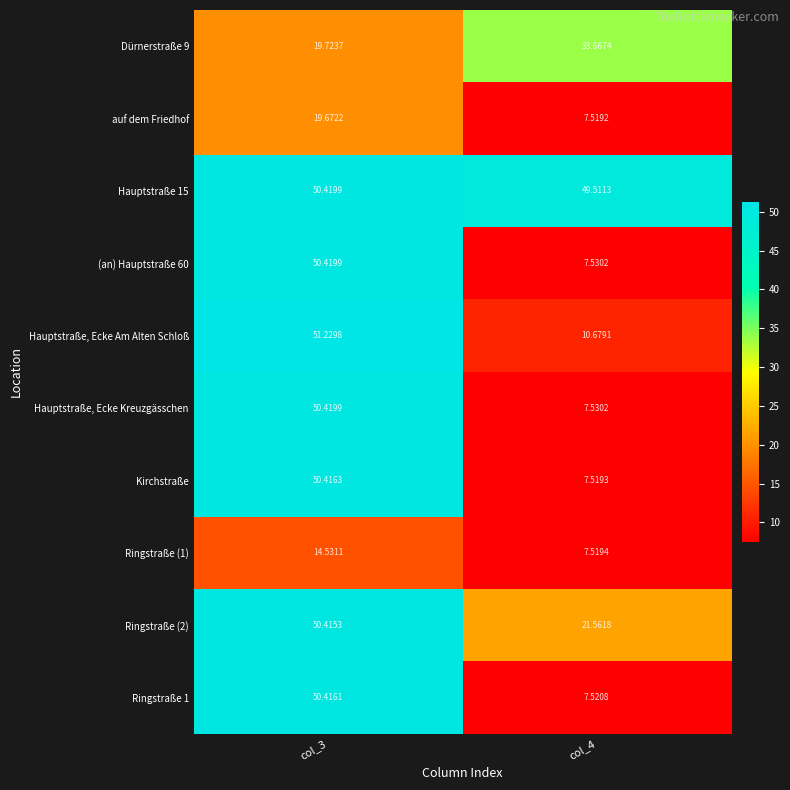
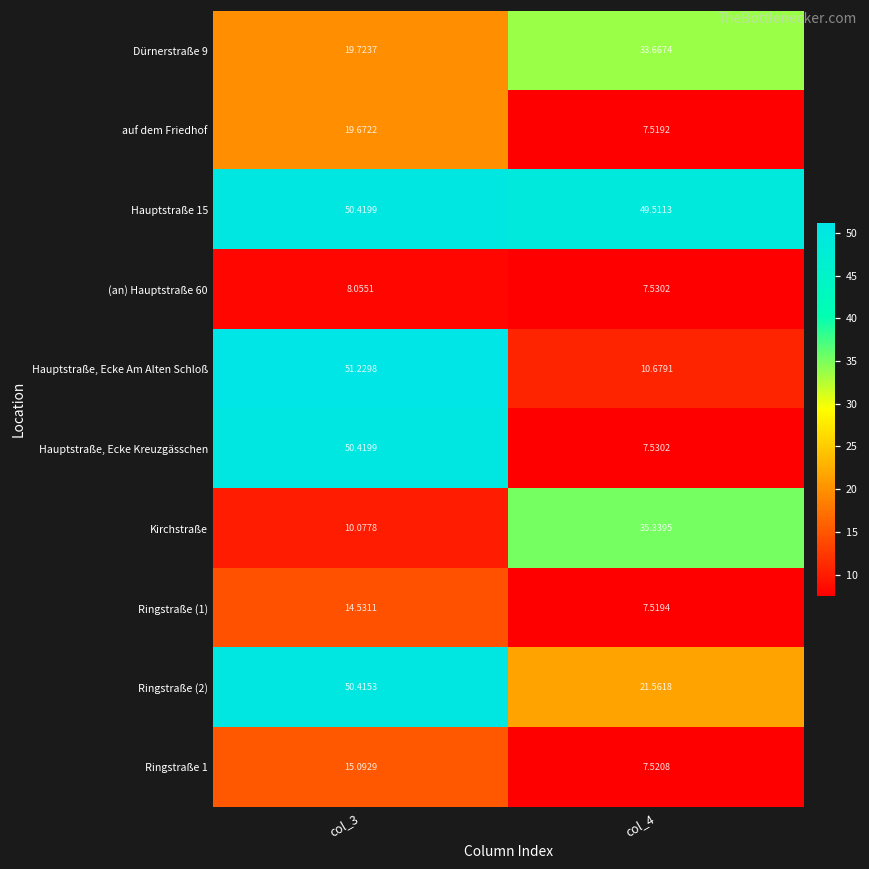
  {
    "Dürnerstraße 9": {
      "col_3": 19.7237,
      "col_4": 33.6674
    },
    "auf dem Friedhof": {
      "col_3": 19.6722,
      "col_4": 7.5192
    },
    "Hauptstraße 15": {
      "col_3": 50.4199,
      "col_4": 49.5113
    },
    "(an) Hauptstraße 60": {
-     "col_3": 50.4199,
+     "col_3": 8.0551,
      "col_4": 7.5302
    },
    "Hauptstraße, Ecke Am Alten Schloß": {
      "col_3": 51.2298,
      "col_4": 10.6791
    },
    "Hauptstraße, Ecke Kreuzgässchen": {
      "col_3": 50.4199,
      "col_4": 7.5302
    },
    "Kirchstraße": {
-     "col_3": 50.4163,
-     "col_4": 7.5193
+     "col_3": 10.0778,
+     "col_4": 35.3395
    },
    "Ringstraße (1)": {
      "col_3": 14.5311,
      "col_4": 7.5194
    },
    "Ringstraße (2)": {
      "col_3": 50.4153,
      "col_4": 21.5618
    },
    "Ringstraße 1": {
-     "col_3": 50.4161,
+     "col_3": 15.0929,
      "col_4": 7.5208
    }
  }
